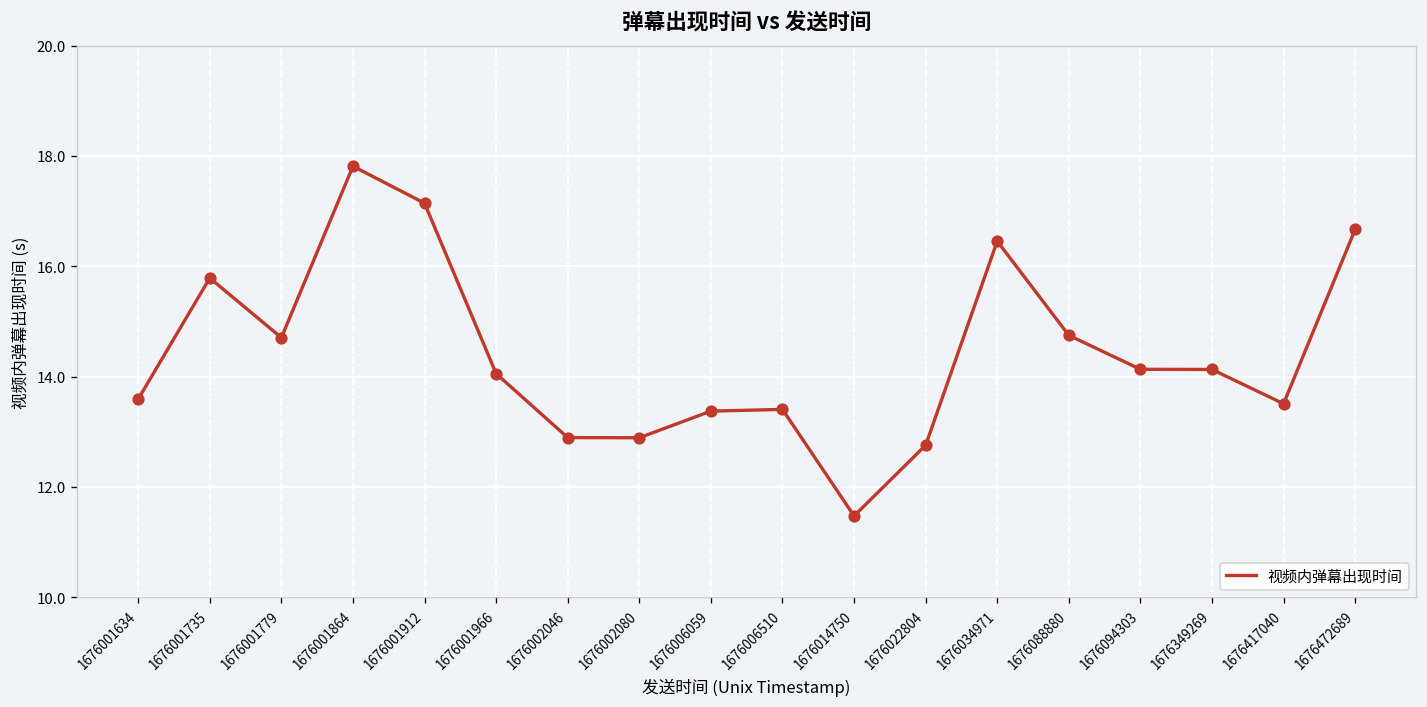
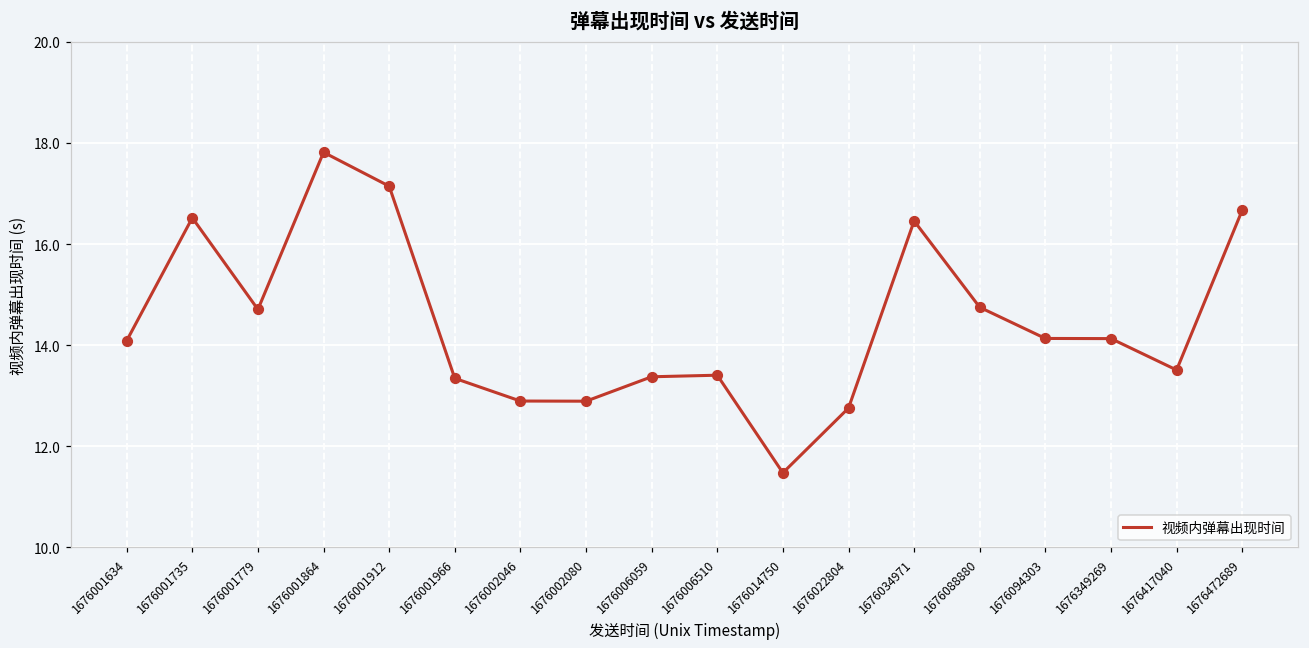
  {
-   "1676001634": 13.6,
-   "1676001735": 15.8,
+   "1676001634": 14.1,
+   "1676001735": 16.5,
    "1676001779": 14.7,
    "1676001864": 17.8,
    "1676001912": 17.1,
-   "1676001966": 14.1,
+   "1676001966": 13.3,
    "1676002046": 12.9,
    "1676002080": 12.9,
    "1676006059": 13.4,
    "1676006510": 13.4,
    "1676014750": 11.5,
    "1676022804": 12.8,
    "1676034971": 16.5,
    "1676088880": 14.7,
    "1676094303": 14.1,
    "1676349269": 14.1,
    "1676417040": 13.5,
    "1676472689": 16.7
  }
